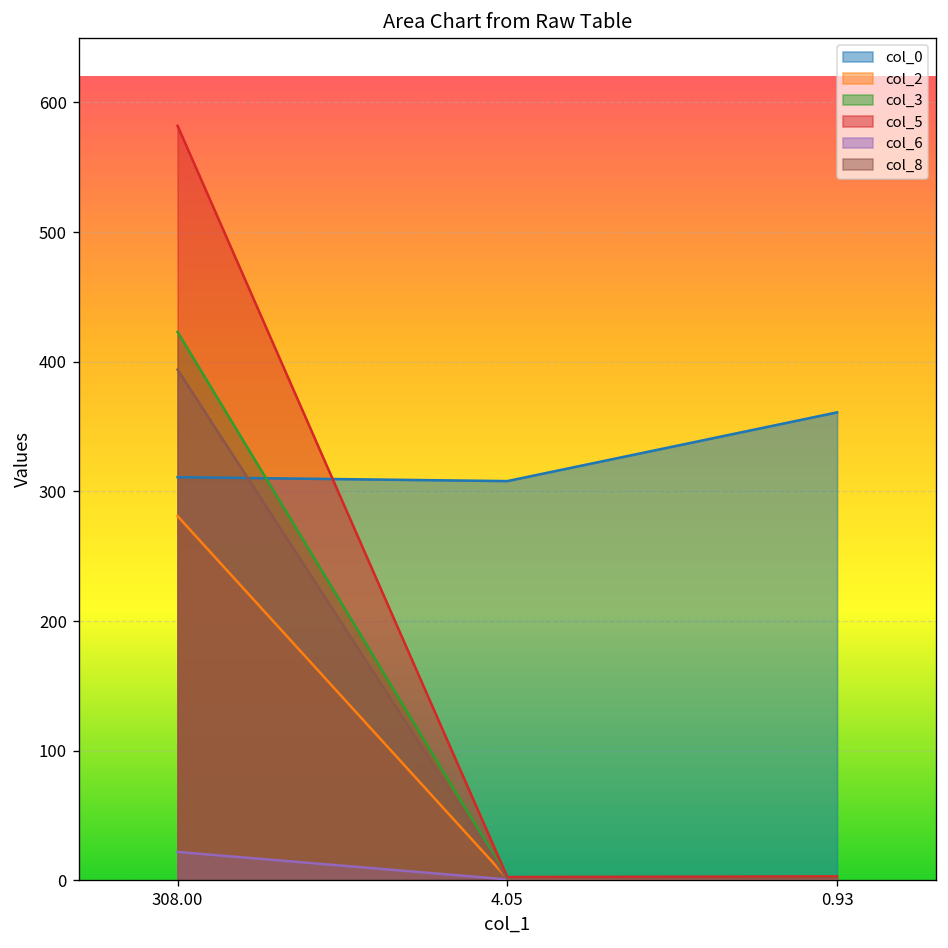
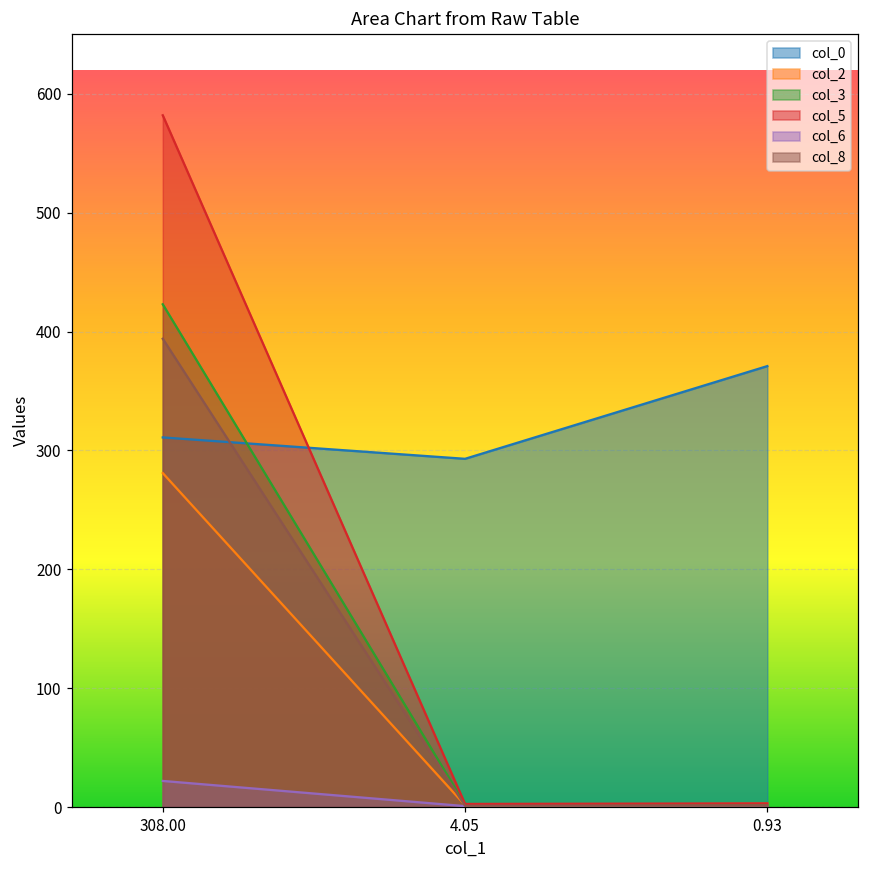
  {
    "col_0": {
      "308.00": 311,
-     "4.05": 308,
-     "0.93": 361
+     "4.05": 293,
+     "0.93": 371
    },
    "col_2": {
      "308.00": 281
    },
    "col_3": {
      "308.00": 423
    },
    "col_5": {
      "308.00": 582
    },
    "col_6": {
      "308.00": 22
    },
    "col_8": {
      "308.00": 394
    }
  }
